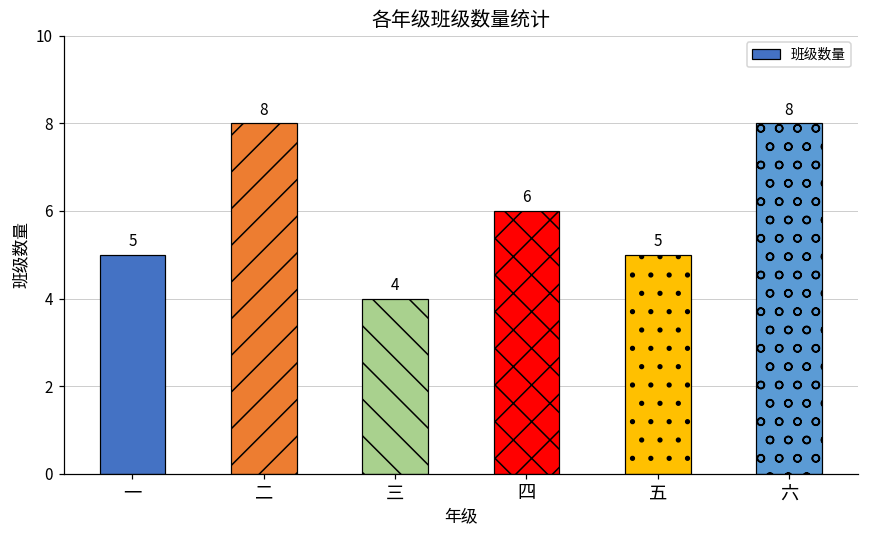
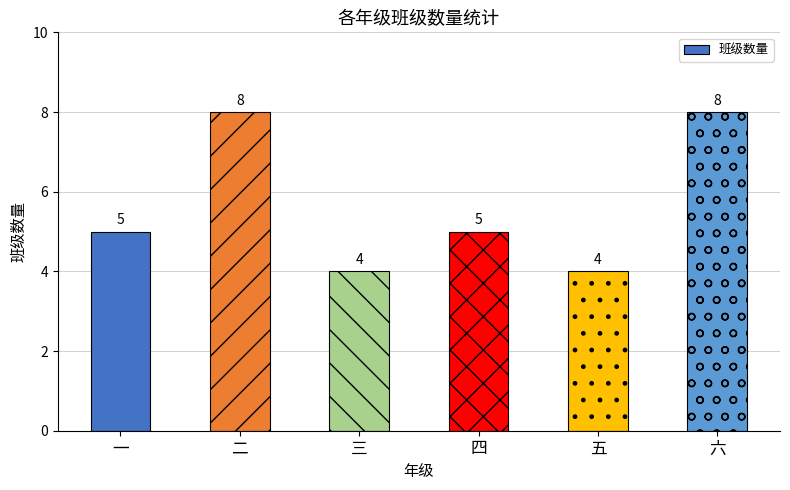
  {
    "一": 5,
    "二": 8,
    "三": 4,
-   "四": 6,
-   "五": 5,
+   "四": 5,
+   "五": 4,
    "六": 8
  }
